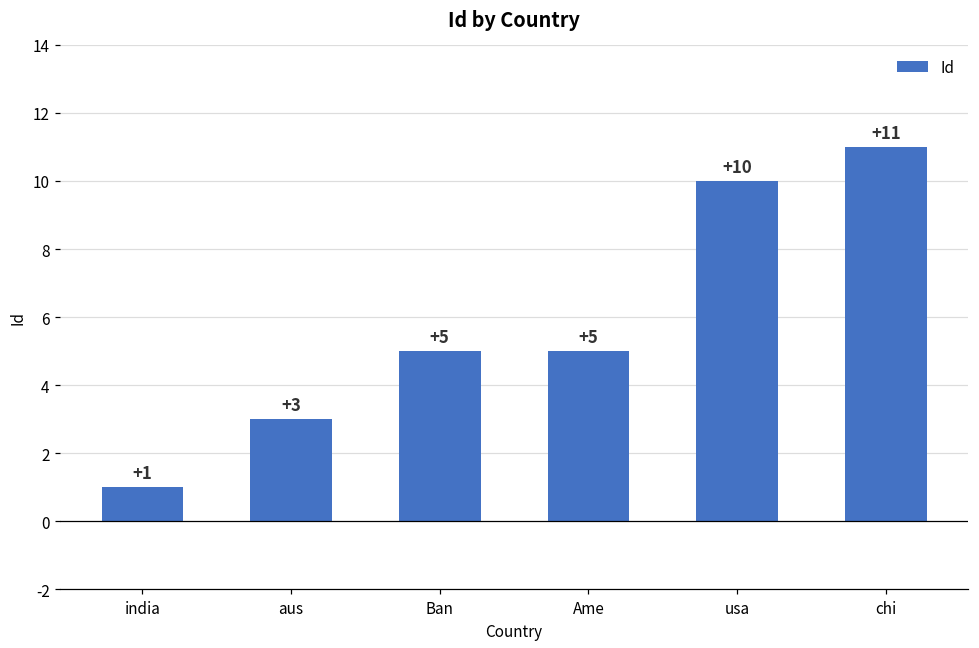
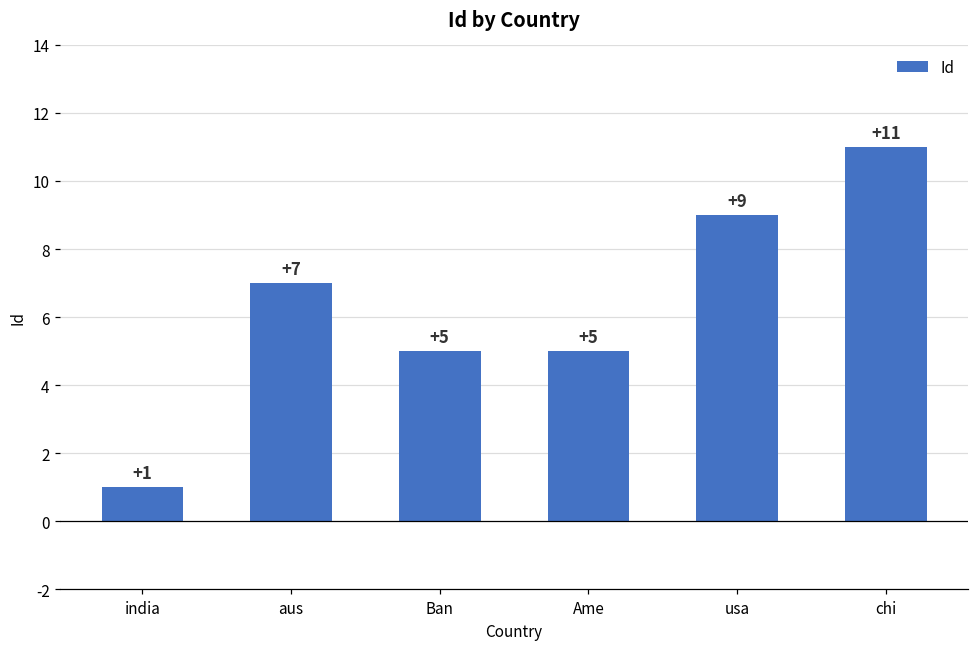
  {
    "india": "+1",
-   "aus": "+3",
+   "aus": "+7",
    "Ban": "+5",
    "Ame": "+5",
-   "usa": "+10",
+   "usa": "+9",
    "chi": "+11"
  }
